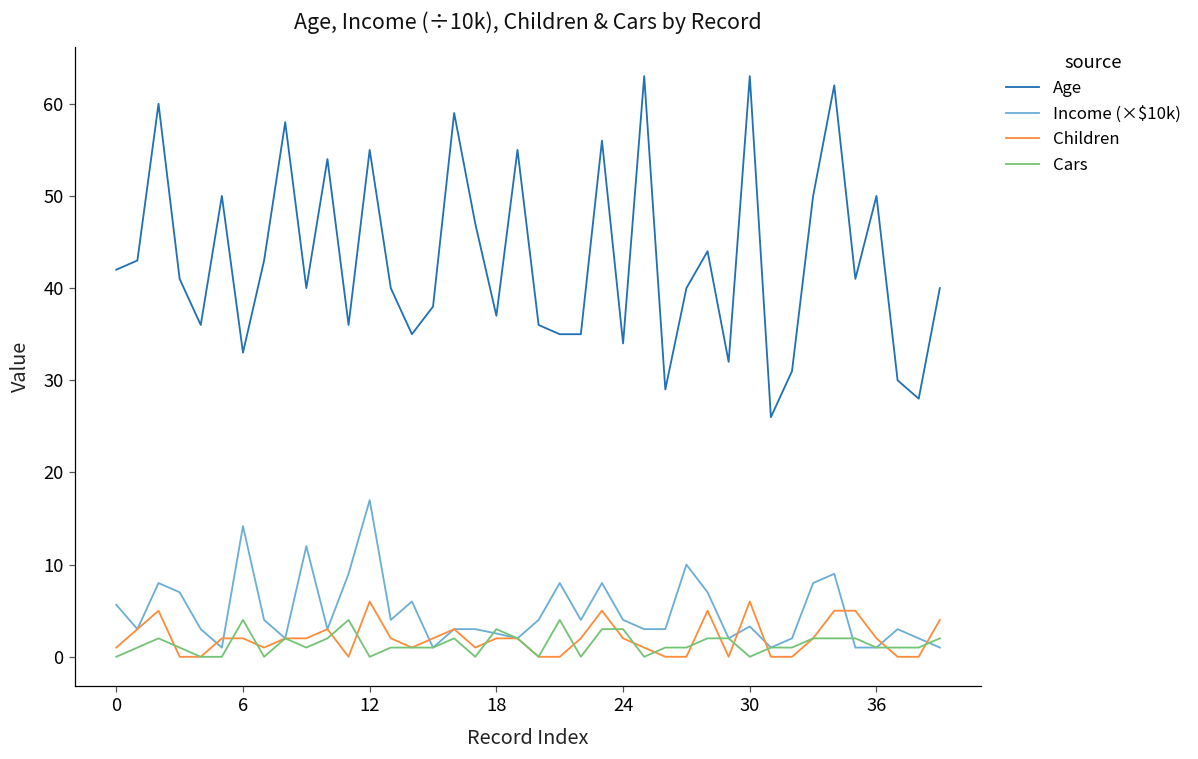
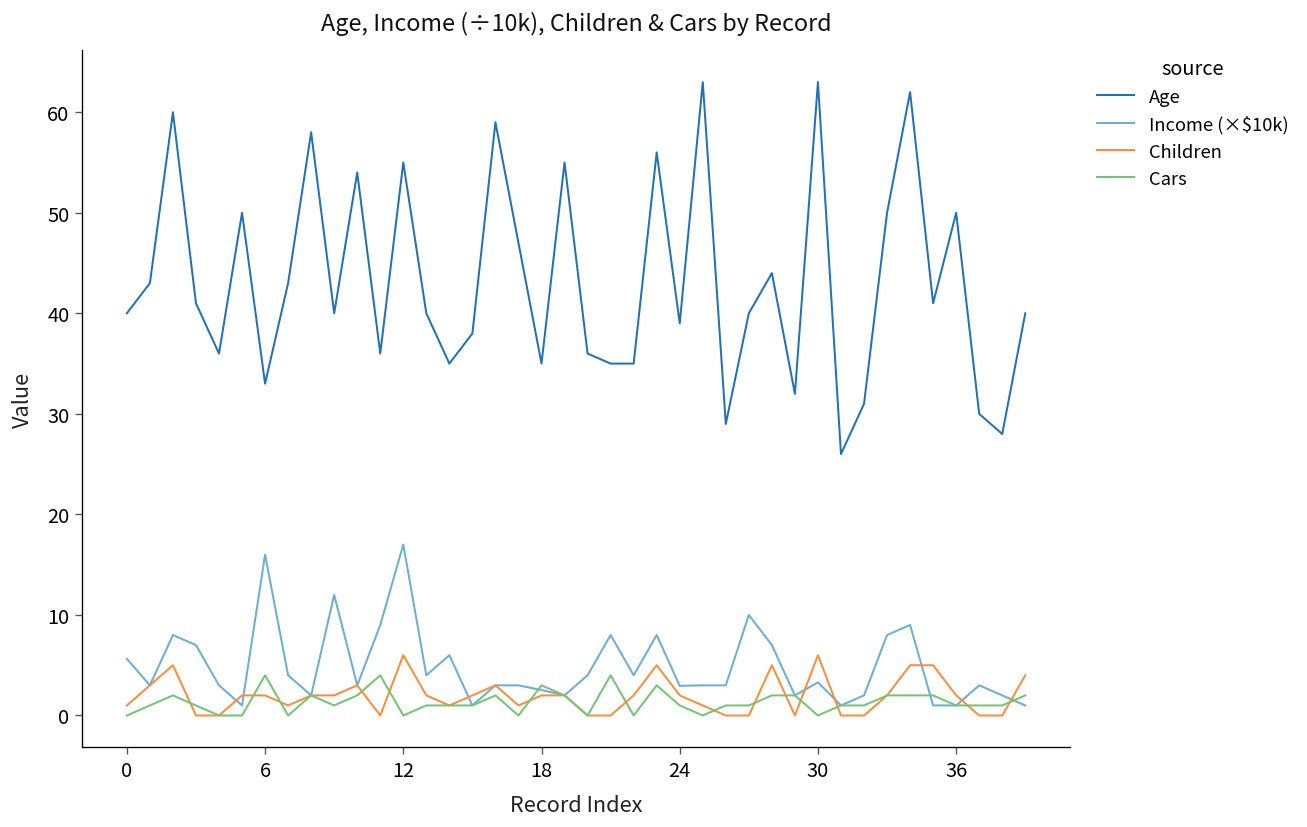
  {
    "Age": {
-     "0": 42,
+     "0": 40,
      "6": 33,
      "12": 55,
-     "18": 37,
-     "24": 34,
+     "18": 35,
+     "24": 39,
      "30": 63,
      "36": 50
    },
    "Income (×$10k)": {
      "0": 6,
-     "6": 14,
+     "6": 16,
      "12": 17,
      "18": 3,
-     "24": 4,
+     "24": 3,
      "30": 3
    },
    "Children": {
      "0": 1,
      "6": 2,
      "12": 6,
      "18": 2,
      "24": 2,
      "30": 6,
      "36": 2
    },
    "Cars": {
      "0": 0,
      "6": 4,
      "12": 0,
      "18": 3,
-     "24": 3,
+     "24": 1,
      "30": 0
    }
  }
